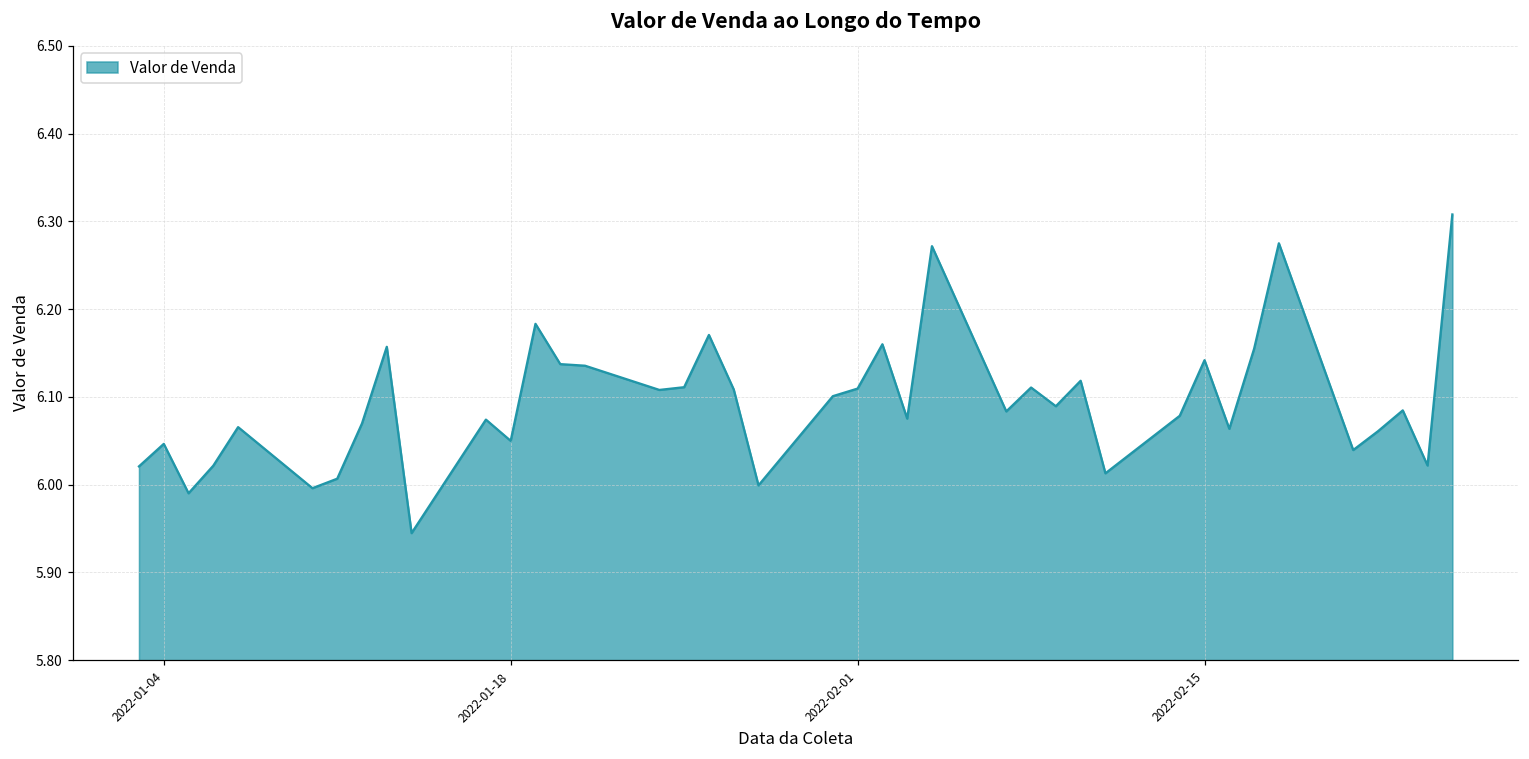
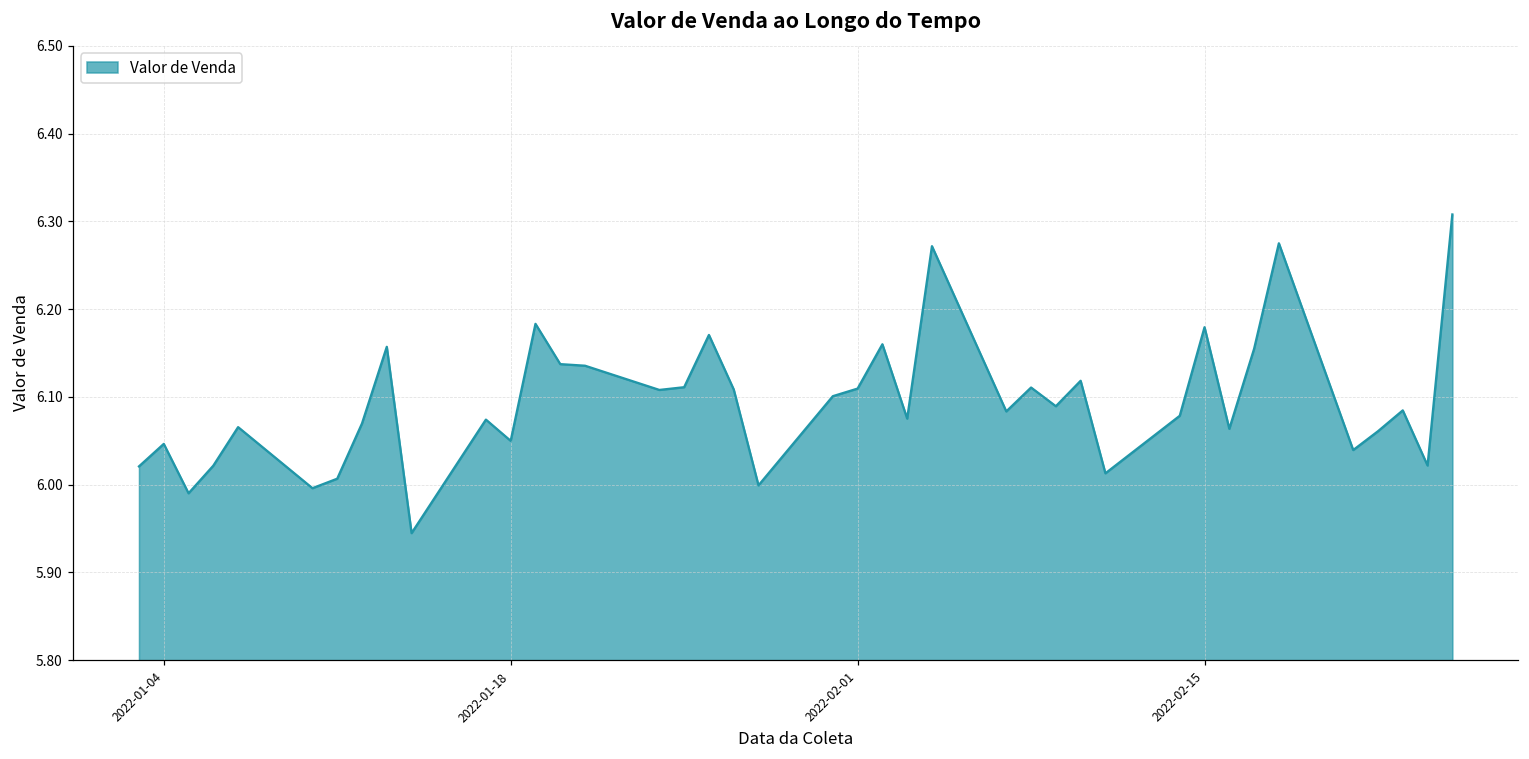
  {
    "2022-01-04": 6.05,
    "2022-01-18": 6.05,
    "2022-02-01": 6.11,
-   "2022-02-15": 6.14
+   "2022-02-15": 6.18
  }
